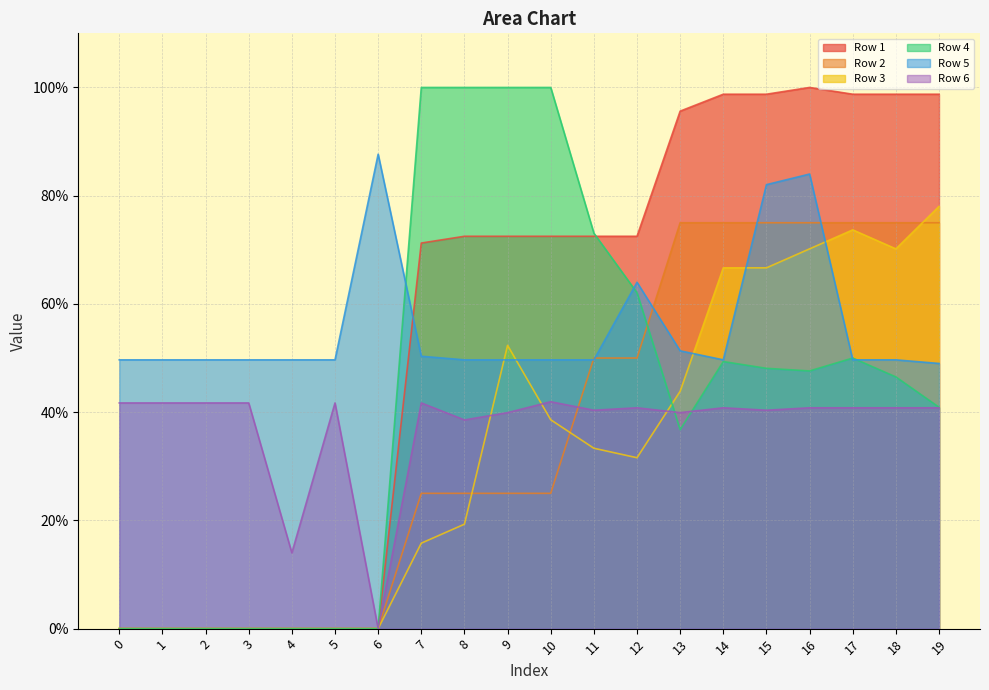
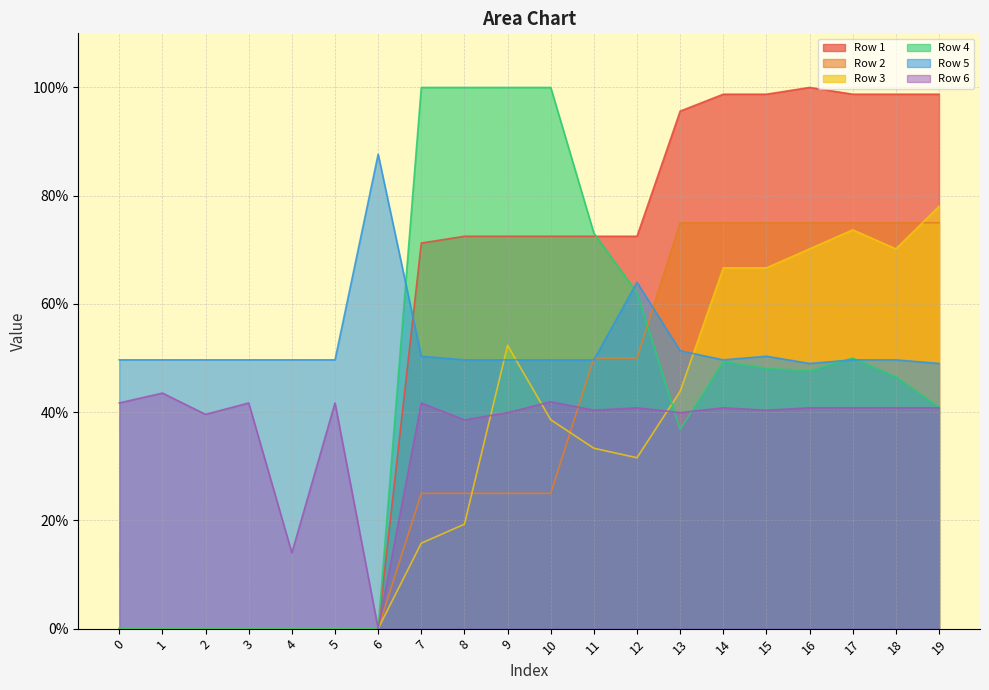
  {
    "Row 3": {
      "7": "16%",
      "8": "19%",
      "9": "52%",
      "10": "39%",
      "11": "33%",
      "12": "32%",
      "13": "44%",
      "14": "67%",
      "15": "67%",
      "16": "70%",
      "17": "74%",
      "18": "70%",
      "19": "78%"
    },
    "Row 4": {
      "7": "100%",
      "8": "100%",
      "9": "100%",
      "10": "100%",
      "11": "73%",
      "12": "62%",
      "13": "37%",
      "15": "48%",
      "16": "48%",
      "18": "47%"
    },
    "Row 5": {
      "0": "50%",
      "1": "50%",
      "2": "50%",
      "3": "50%",
      "4": "50%",
      "5": "50%",
      "6": "88%",
      "7": "50%",
      "8": "50%",
      "9": "50%",
      "10": "50%",
      "12": "64%",
      "13": "51%",
-     "15": "82%",
-     "16": "84%",
+     "15": "50%",
+     "16": "49%",
      "18": "50%",
      "19": "49%"
    },
    "Row 6": {
      "0": "42%",
-     "1": "42%",
-     "2": "42%",
+     "1": "44%",
+     "2": "40%",
      "3": "42%",
      "4": "14%",
      "5": "42%",
      "7": "42%",
      "8": "39%",
      "9": "40%",
      "10": "42%",
      "11": "40%",
      "12": "41%",
      "13": "40%",
      "14": "41%",
      "15": "40%",
      "16": "41%",
      "17": "41%",
      "18": "41%"
    }
  }
